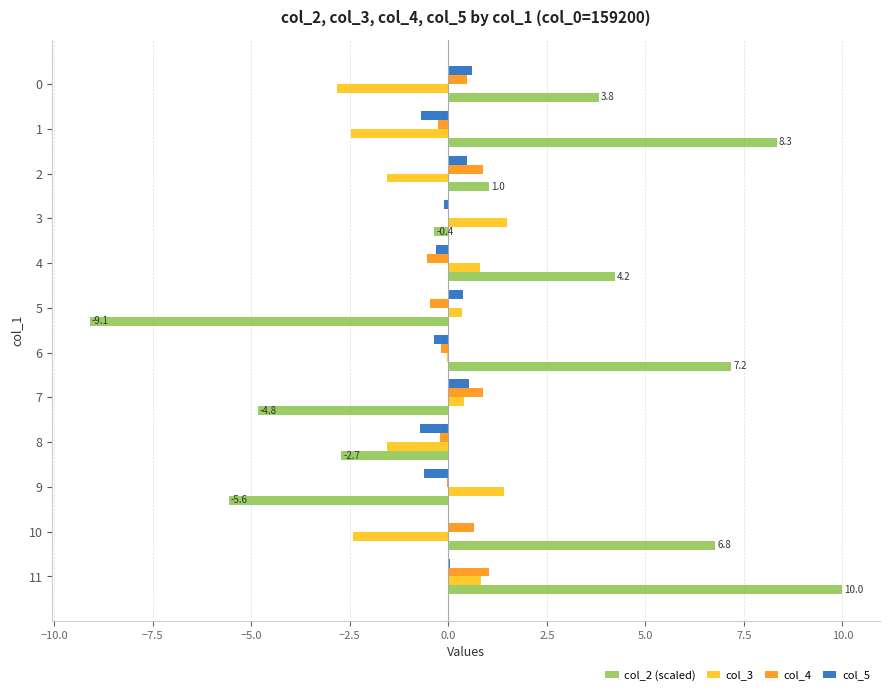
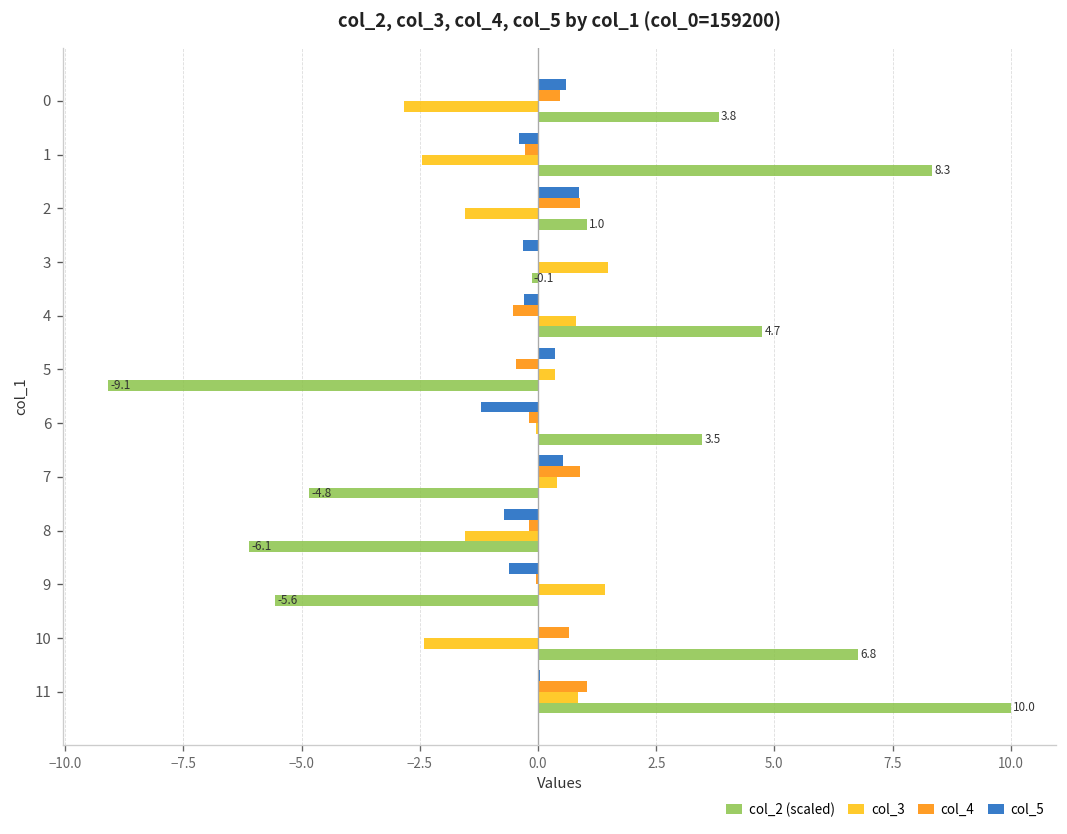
  {
    "col_2 (scaled)": {
      "0": 3.8,
      "1": 8.3,
      "2": 1.0,
-     "3": -0.4,
-     "4": 4.2,
+     "3": -0.1,
+     "4": 4.7,
      "5": -9.1,
-     "6": 7.2,
+     "6": 3.5,
      "7": -4.8,
-     "8": -2.7,
+     "8": -6.1,
      "9": -5.6,
      "10": 6.8,
      "11": 10.0
    },
    "col_5": {
      "0": 0.6,
-     "1": -0.7,
-     "2": 0.5,
-     "3": -0.1,
+     "1": -0.4,
+     "2": 0.9,
+     "3": -0.3,
      "4": -0.3,
      "5": 0.4,
-     "6": -0.4,
+     "6": -1.2,
      "7": 0.5,
      "8": -0.7,
      "9": -0.6
    }
  }
